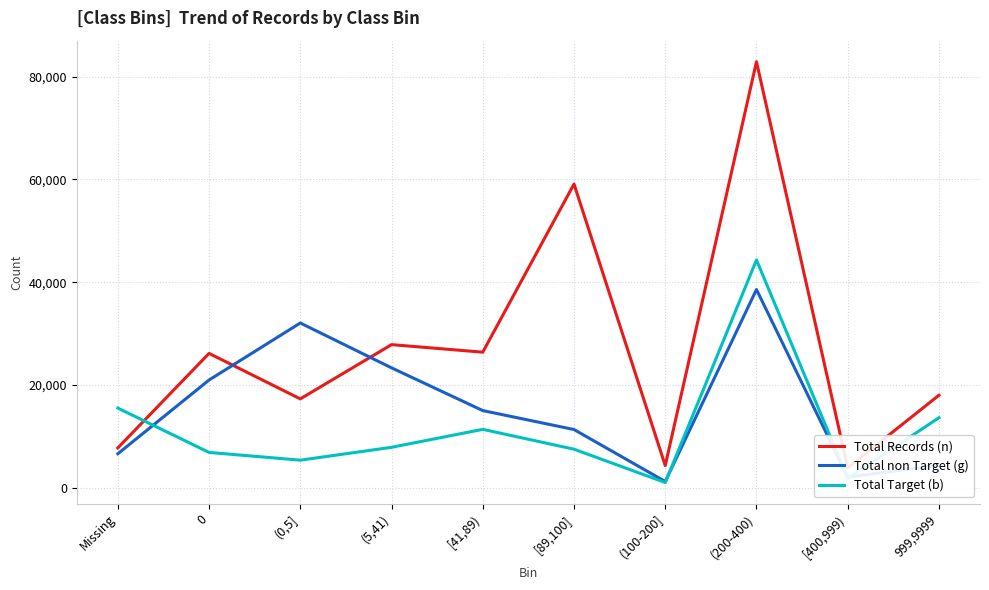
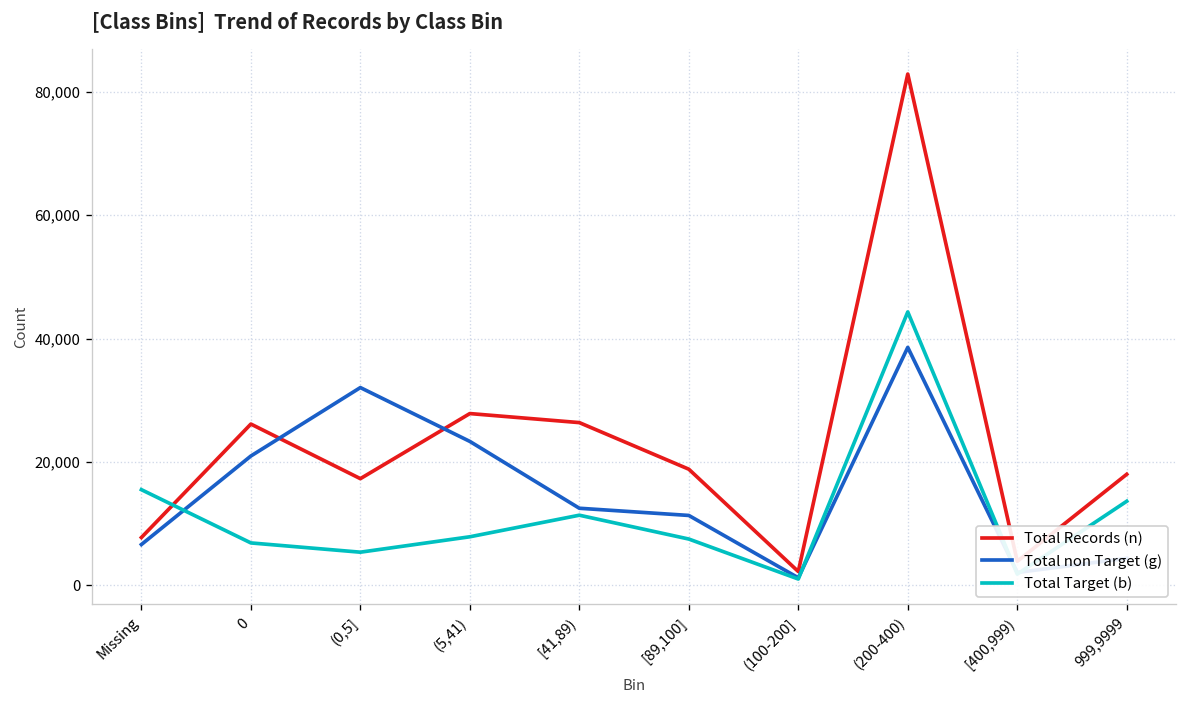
  {
    "Total Records (n)": {
      "Missing": "8,000",
      "0": "26,000",
      "(0,5]": "17,000",
      "(5,41)": "28,000",
      "[41,89)": "26,000",
-     "[89,100]": "59,000",
-     "(100-200]": "4,000",
+     "[89,100]": "19,000",
+     "(100-200]": "2,000",
      "(200-400)": "83,000",
      "999,9999": "18,000"
    },
    "Total non Target (g)": {
      "Missing": "7,000",
      "0": "21,000",
      "(0,5]": "32,000",
      "(5,41)": "23,000",
-     "[41,89)": "15,000",
+     "[41,89)": "12,000",
      "[89,100]": "11,000",
      "(200-400)": "39,000"
    },
    "Total Target (b)": {
      "Missing": "16,000",
      "0": "7,000",
      "(0,5]": "5,000",
      "(5,41)": "8,000",
      "[41,89)": "11,000",
      "[89,100]": "7,000",
      "(200-400)": "44,000",
      "999,9999": "14,000"
    }
  }
